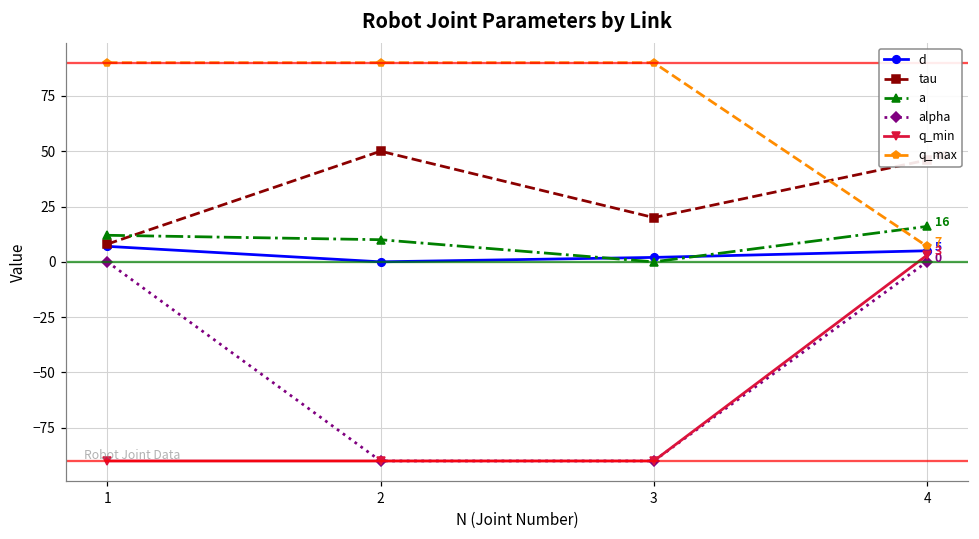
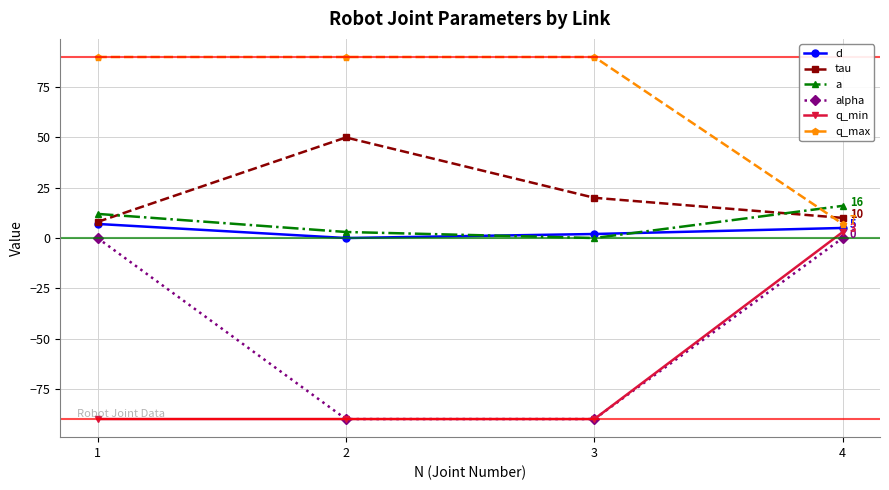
  {
    "d": {
      "2": 0,
      "3": 2
    },
    "tau": {
      "2": 50,
      "3": 20,
-     "4": 46
+     "4": 10
    },
    "a": {
      "1": 12,
-     "2": 10,
+     "2": 3,
      "3": 0
    },
    "alpha": {
      "1": 0
    },
    "q_min": {
      "1": -90
    },
    "q_max": {
      "1": 90,
      "2": 90,
      "3": 90
    }
  }
